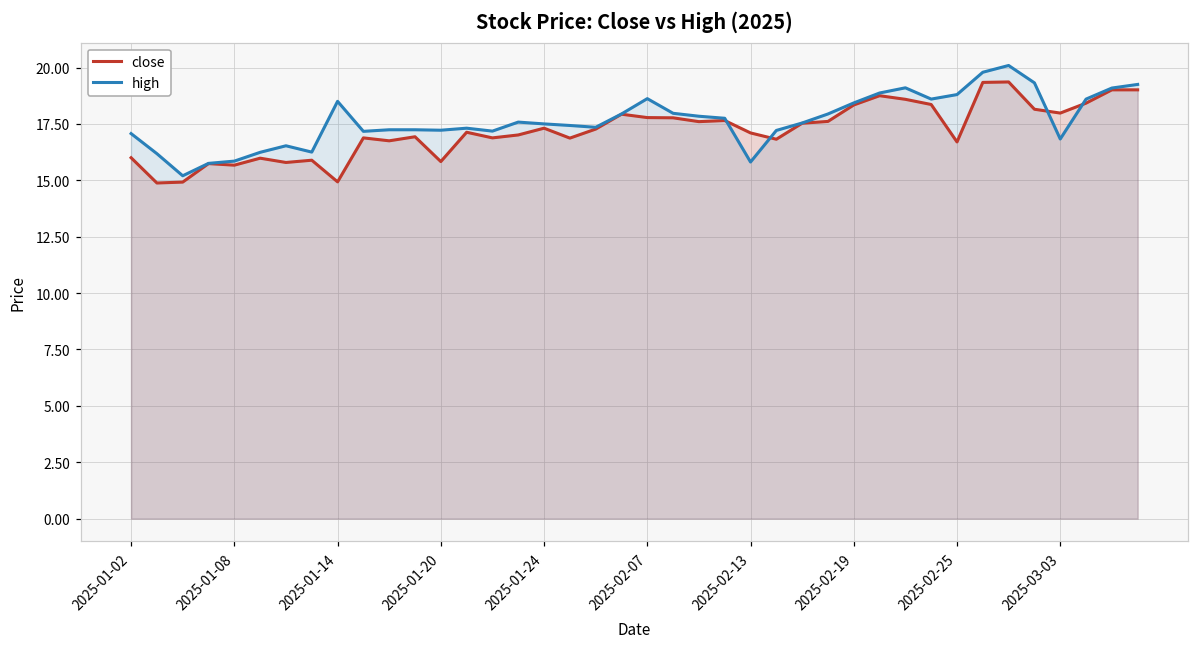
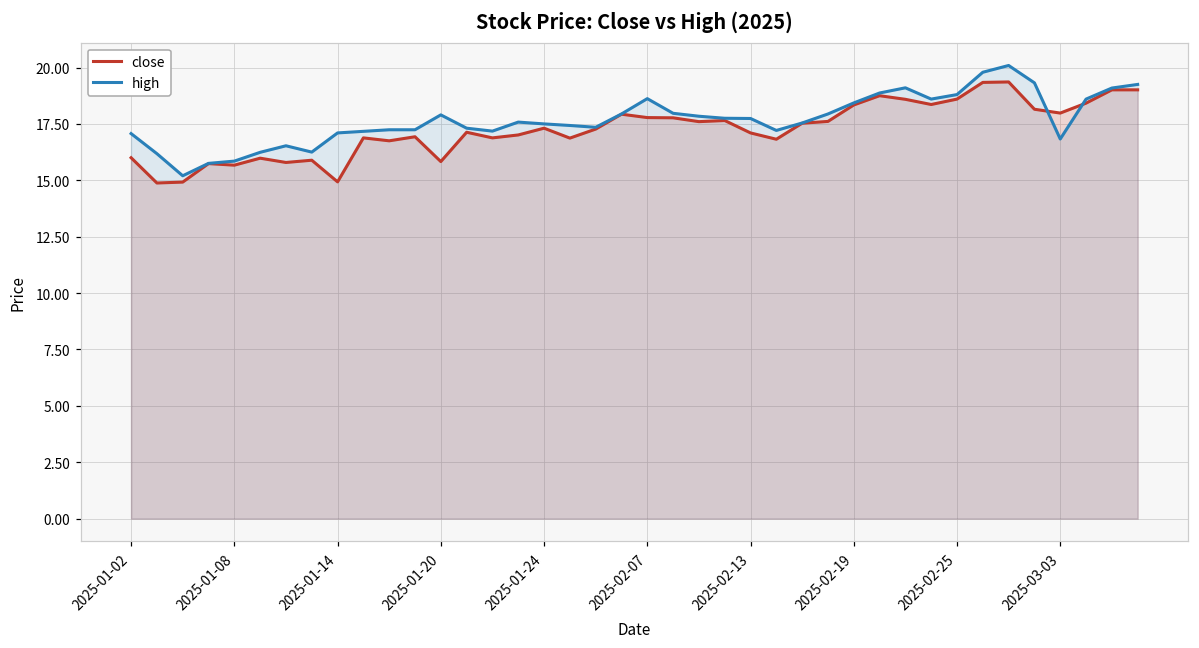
  {
    "close": {
      "2025-01-02": 16.0,
      "2025-01-08": 15.7,
      "2025-01-14": 14.9,
      "2025-01-20": 15.8,
      "2025-01-24": 17.3,
      "2025-02-07": 17.8,
      "2025-02-13": 17.1,
-     "2025-02-25": 16.7,
+     "2025-02-25": 18.6,
      "2025-03-03": 18.0
    },
    "high": {
      "2025-01-02": 17.1,
      "2025-01-08": 15.9,
-     "2025-01-14": 18.5,
-     "2025-01-20": 17.2,
+     "2025-01-14": 17.1,
+     "2025-01-20": 17.9,
      "2025-01-24": 17.5,
      "2025-02-07": 18.6,
-     "2025-02-13": 15.8,
+     "2025-02-13": 17.7,
      "2025-02-25": 18.8,
      "2025-03-03": 16.8
    }
  }
